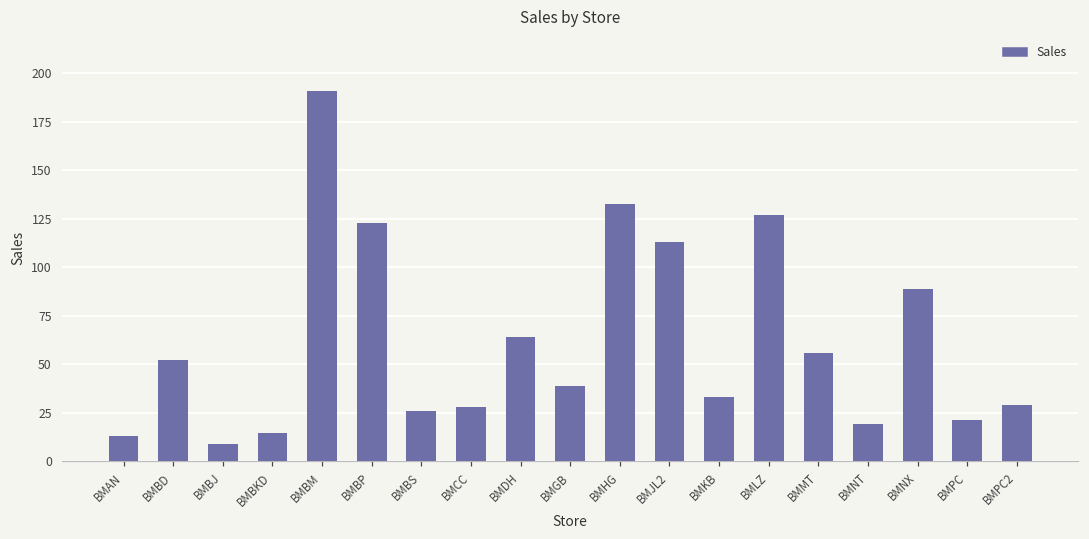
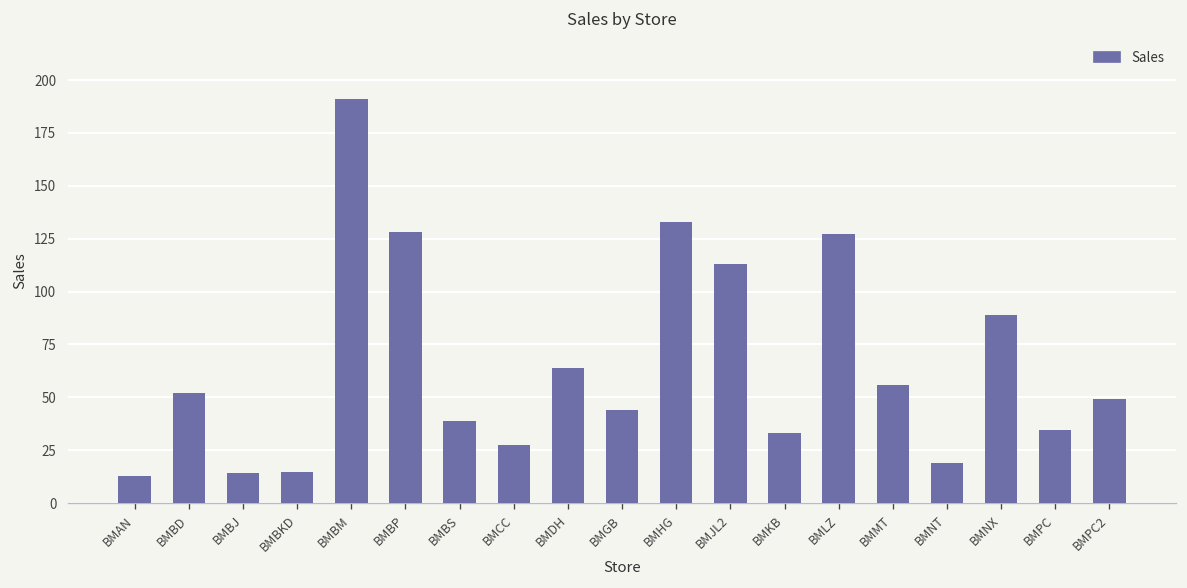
  {
    "BMAN": 13,
    "BMBD": 52,
-   "BMBJ": 9,
+   "BMBJ": 14,
    "BMBKD": 15,
    "BMBM": 191,
-   "BMBP": 123,
-   "BMBS": 26,
+   "BMBP": 128,
+   "BMBS": 39,
    "BMCC": 28,
    "BMDH": 64,
-   "BMGB": 39,
+   "BMGB": 44,
    "BMHG": 133,
    "BMJL2": 113,
    "BMKB": 33,
    "BMLZ": 127,
    "BMMT": 56,
    "BMNT": 19,
    "BMNX": 89,
-   "BMPC": 21,
-   "BMPC2": 29
+   "BMPC": 34,
+   "BMPC2": 49
  }
